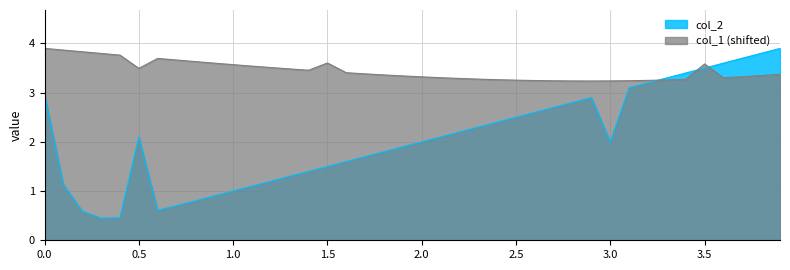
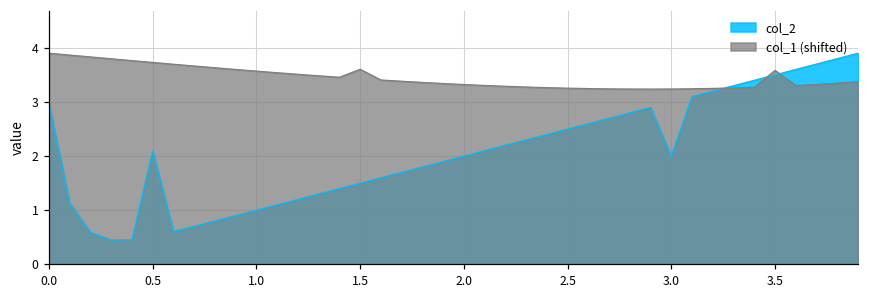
  {
    "col_2": {
      "0.0": 3.0,
      "0.5": 2.1,
      "1.0": 1.0,
      "1.5": 1.5,
      "2.0": 2.0,
      "2.5": 2.5,
      "3.0": 2.0,
      "3.5": 3.5
    },
    "col_1 (shifted)": {
      "0.0": 3.9,
-     "0.5": 3.5,
+     "0.5": 3.7,
      "1.0": 3.6,
      "1.5": 3.6,
      "2.0": 3.3,
      "2.5": 3.3,
      "3.0": 3.2,
      "3.5": 3.6
    }
  }
